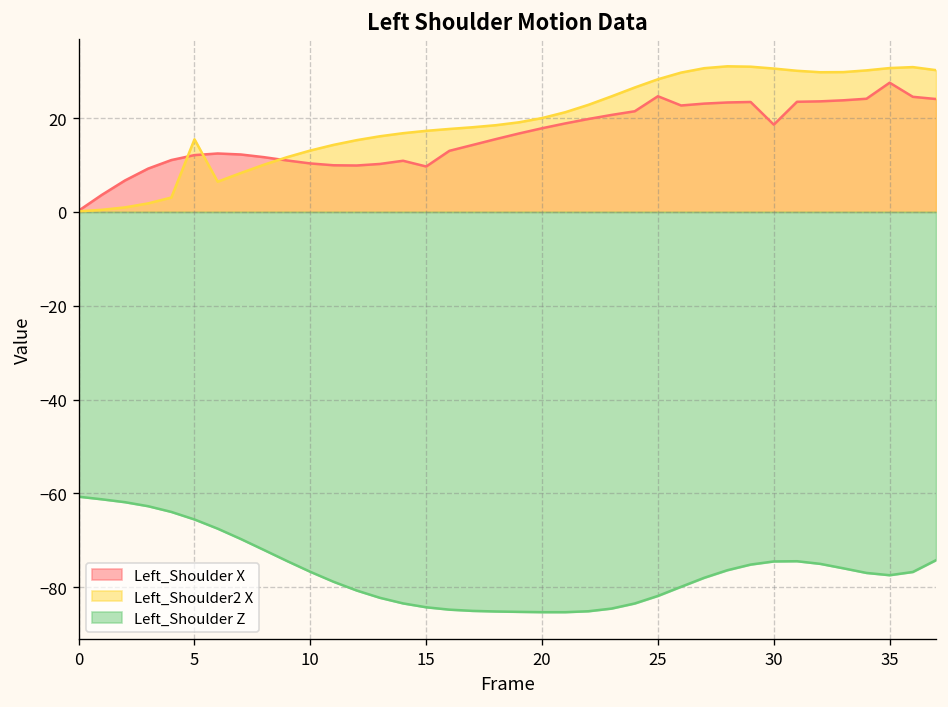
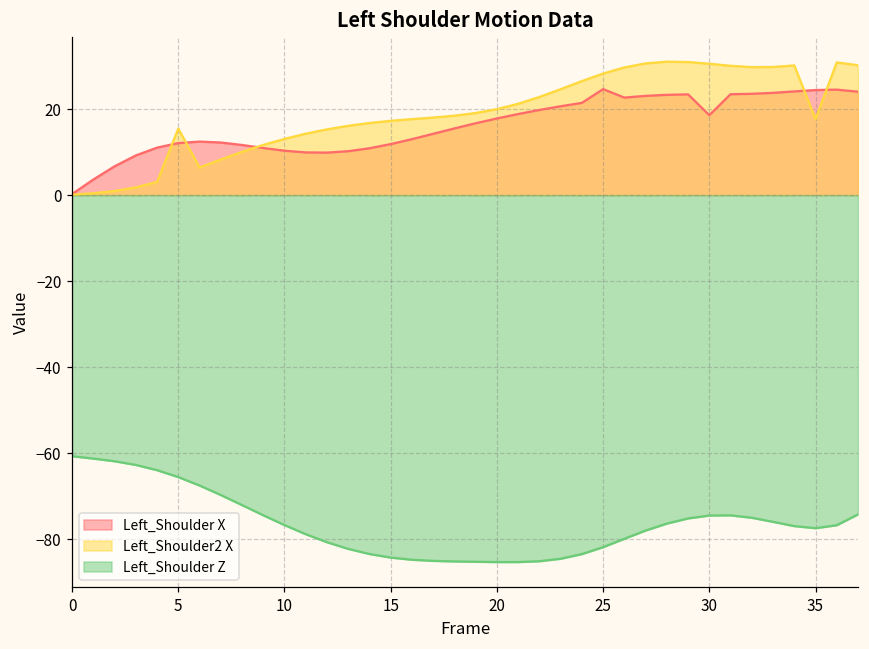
  {
    "Left_Shoulder X": {
      "5": 12,
      "10": 10,
-     "15": 10,
+     "15": 12,
      "20": 18,
      "25": 25,
      "30": 19,
-     "35": 28
+     "35": 24
    },
    "Left_Shoulder2 X": {
      "5": 15,
      "10": 13,
      "15": 17,
      "20": 20,
      "25": 28,
      "30": 31,
-     "35": 31
+     "35": 18
    }
  }
